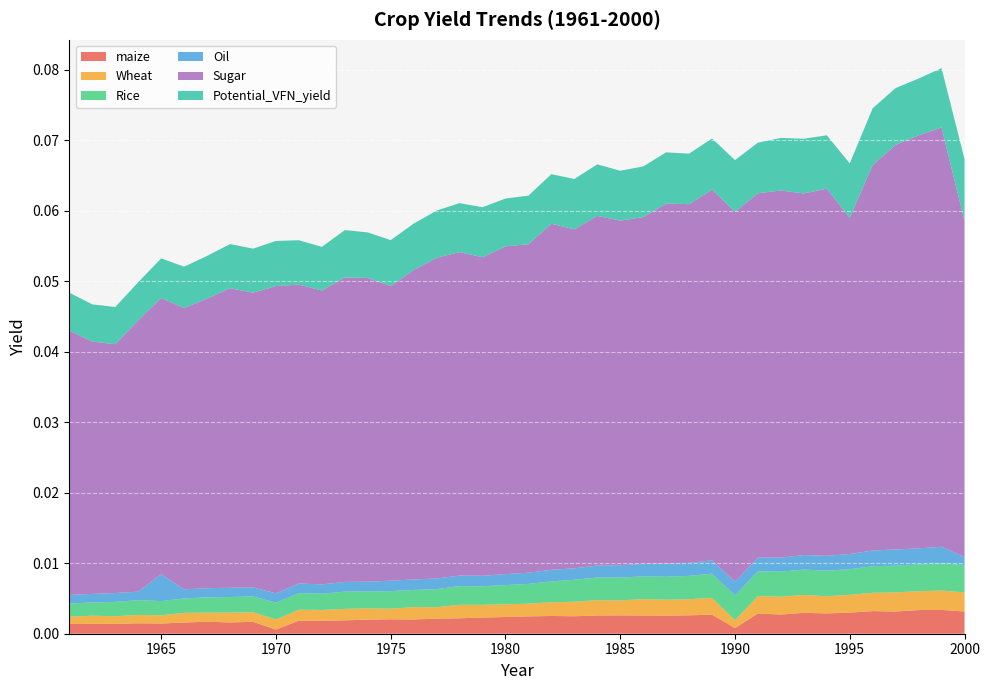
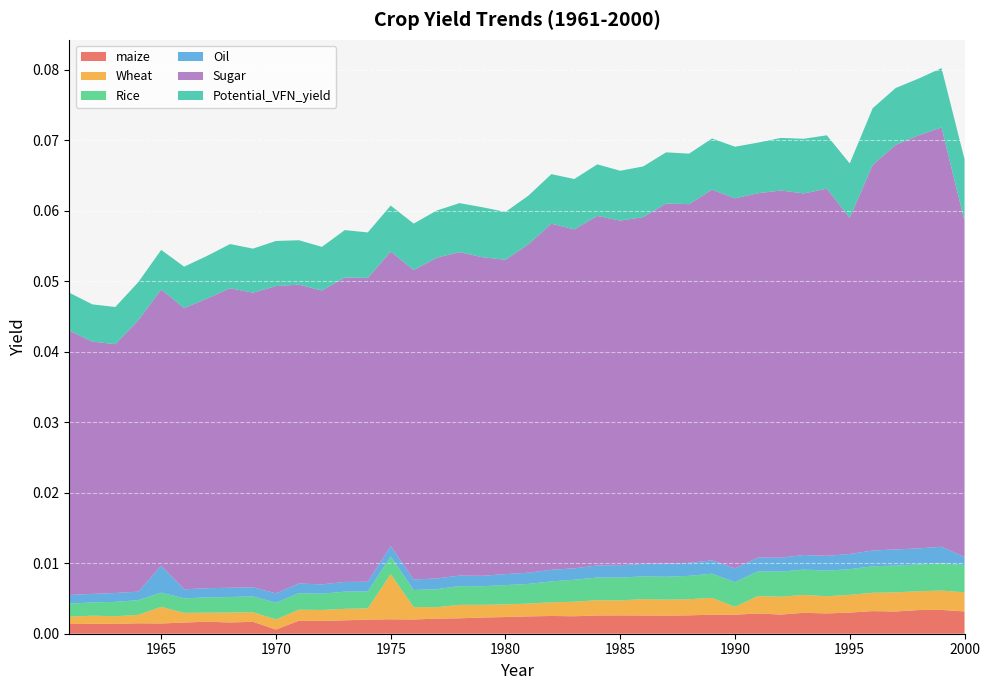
  {
    "maize": {
      "1965": 0.001,
      "1970": 0.001,
      "1975": 0.002,
      "1980": 0.002,
      "1985": 0.003,
-     "1990": 0.001,
+     "1990": 0.003,
      "1995": 0.003,
      "2000": 0.003
    },
    "Wheat": {
-     "1965": 0.001,
+     "1965": 0.002,
      "1970": 0.001,
-     "1975": 0.002,
+     "1975": 0.006,
      "1980": 0.002,
      "1985": 0.002,
      "1990": 0.001,
      "1995": 0.003,
      "2000": 0.003
    },
    "Oil": {
      "1965": 0.004,
      "1970": 0.001,
      "1975": 0.001,
      "1980": 0.002,
      "1985": 0.002,
      "1990": 0.002,
      "1995": 0.002,
      "2000": 0.001
    },
    "Sugar": {
      "1965": 0.039,
      "1970": 0.044,
      "1975": 0.042,
-     "1980": 0.047,
+     "1980": 0.045,
      "1985": 0.049,
      "1990": 0.053,
      "1995": 0.048,
      "2000": 0.048
    }
  }
